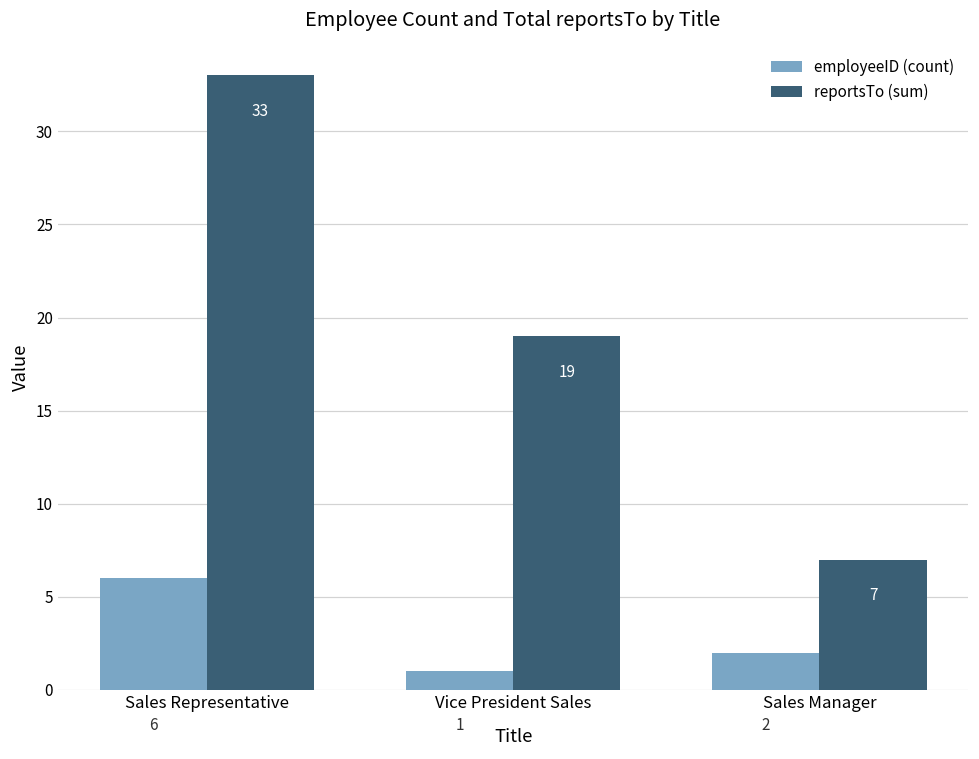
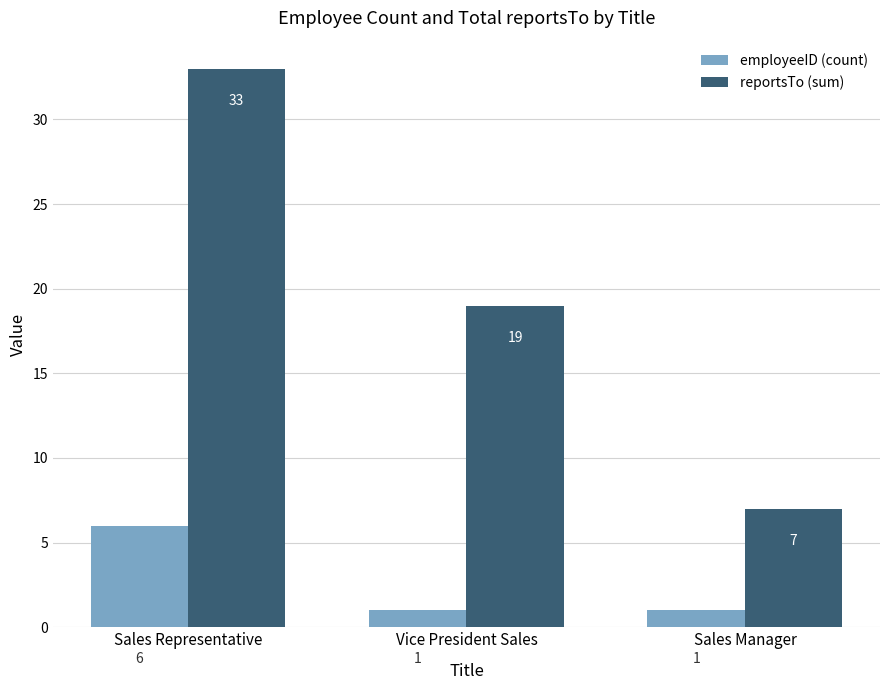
  {
    "employeeID (count)": {
-     "Sales Manager": 2
+     "Sales Manager": 1
    },
    "reportsTo (sum)": {
      "Sales Representative": 33,
      "Vice President Sales": 19,
      "Sales Manager": 7
    }
  }
